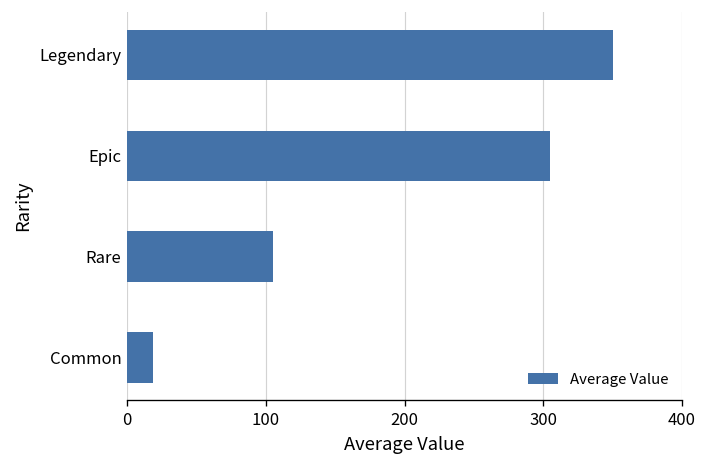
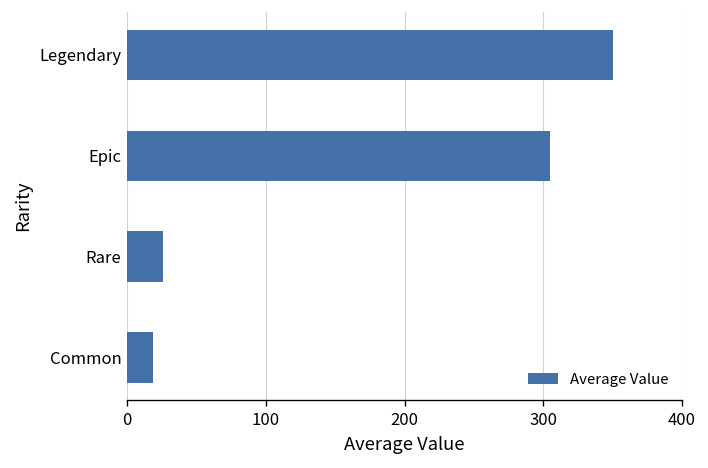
  {
    "Legendary": 350,
    "Epic": 305,
-   "Rare": 105,
+   "Rare": 26,
    "Common": 19
  }
